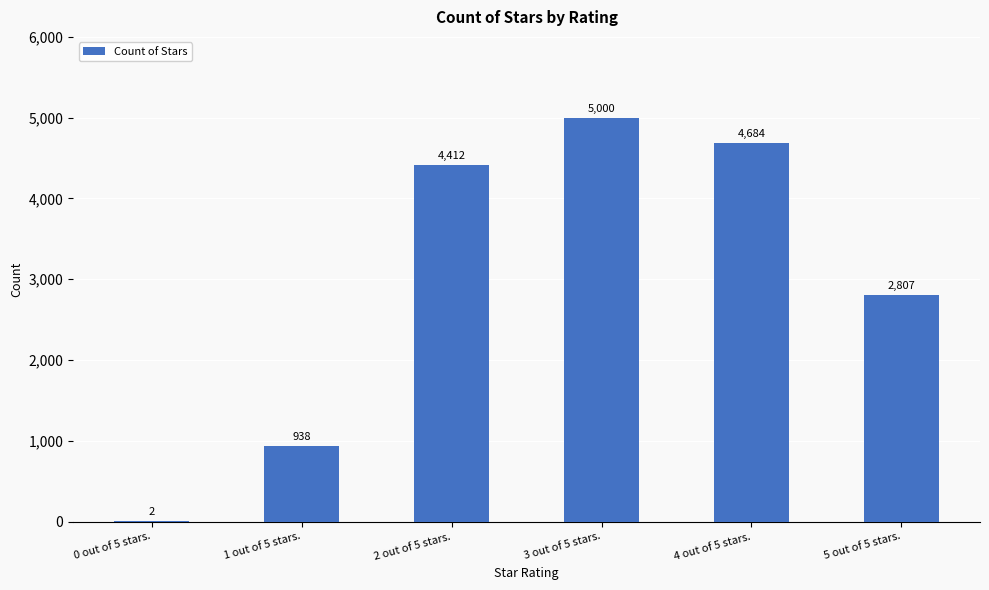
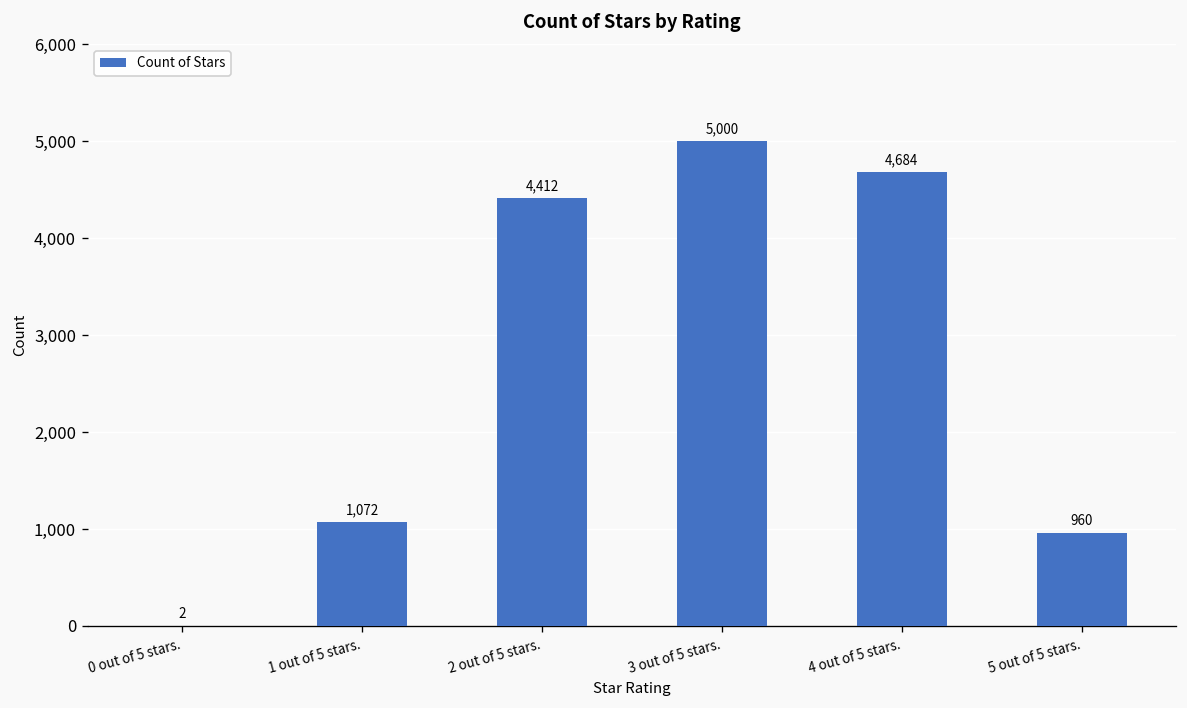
  {
    "0 out of 5 stars.": "2",
-   "1 out of 5 stars.": "938",
+   "1 out of 5 stars.": "1,072",
    "2 out of 5 stars.": "4,412",
    "3 out of 5 stars.": "5,000",
    "4 out of 5 stars.": "4,684",
-   "5 out of 5 stars.": "2,807"
+   "5 out of 5 stars.": "960"
  }
